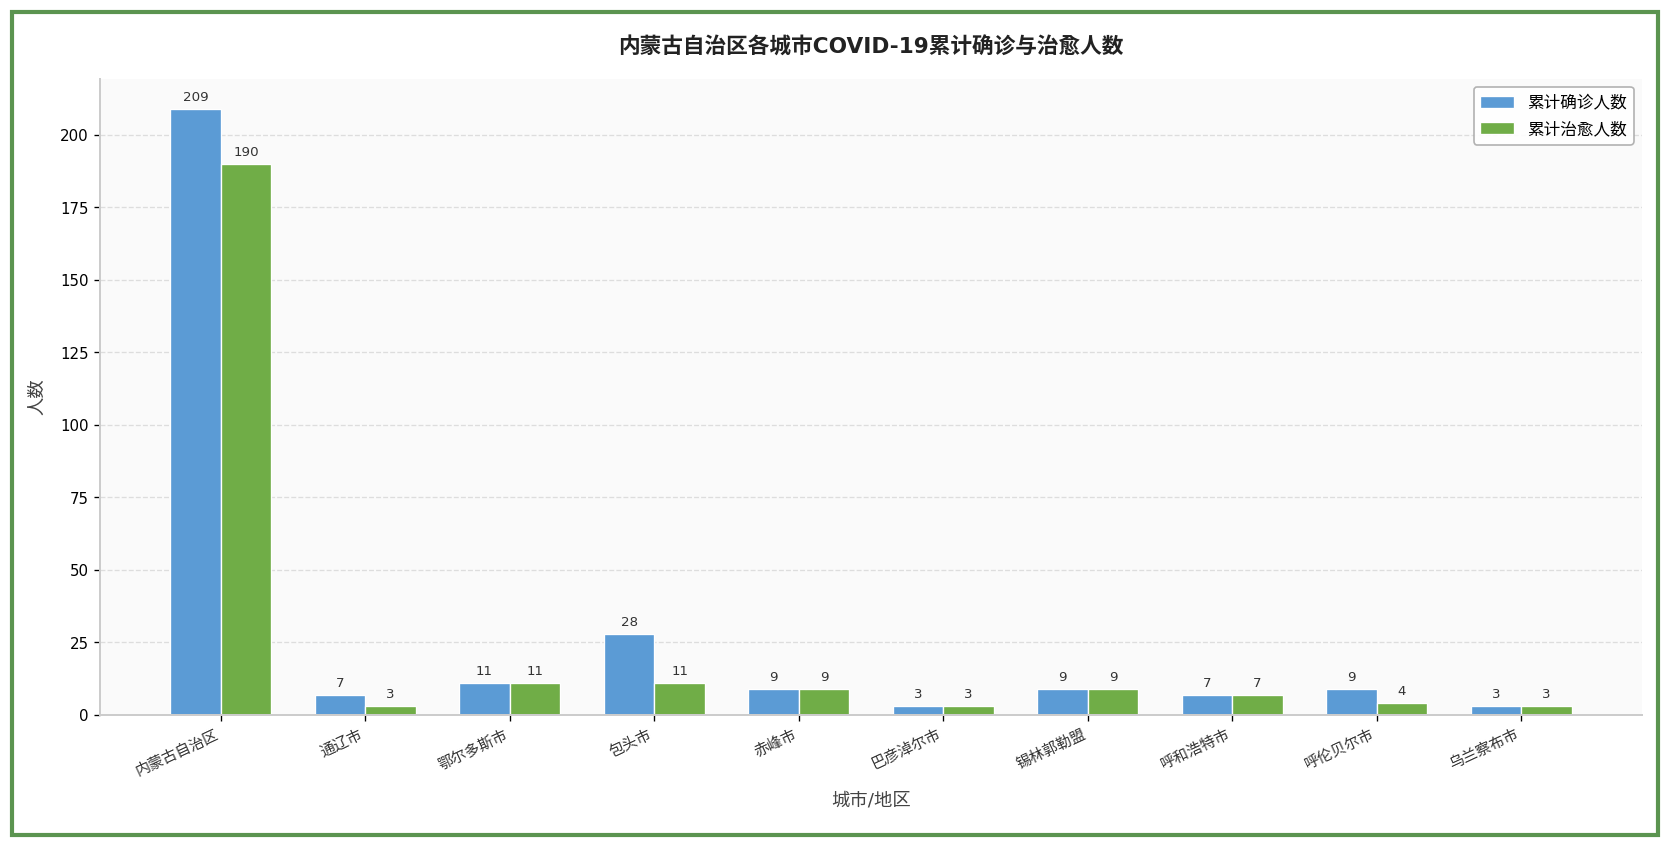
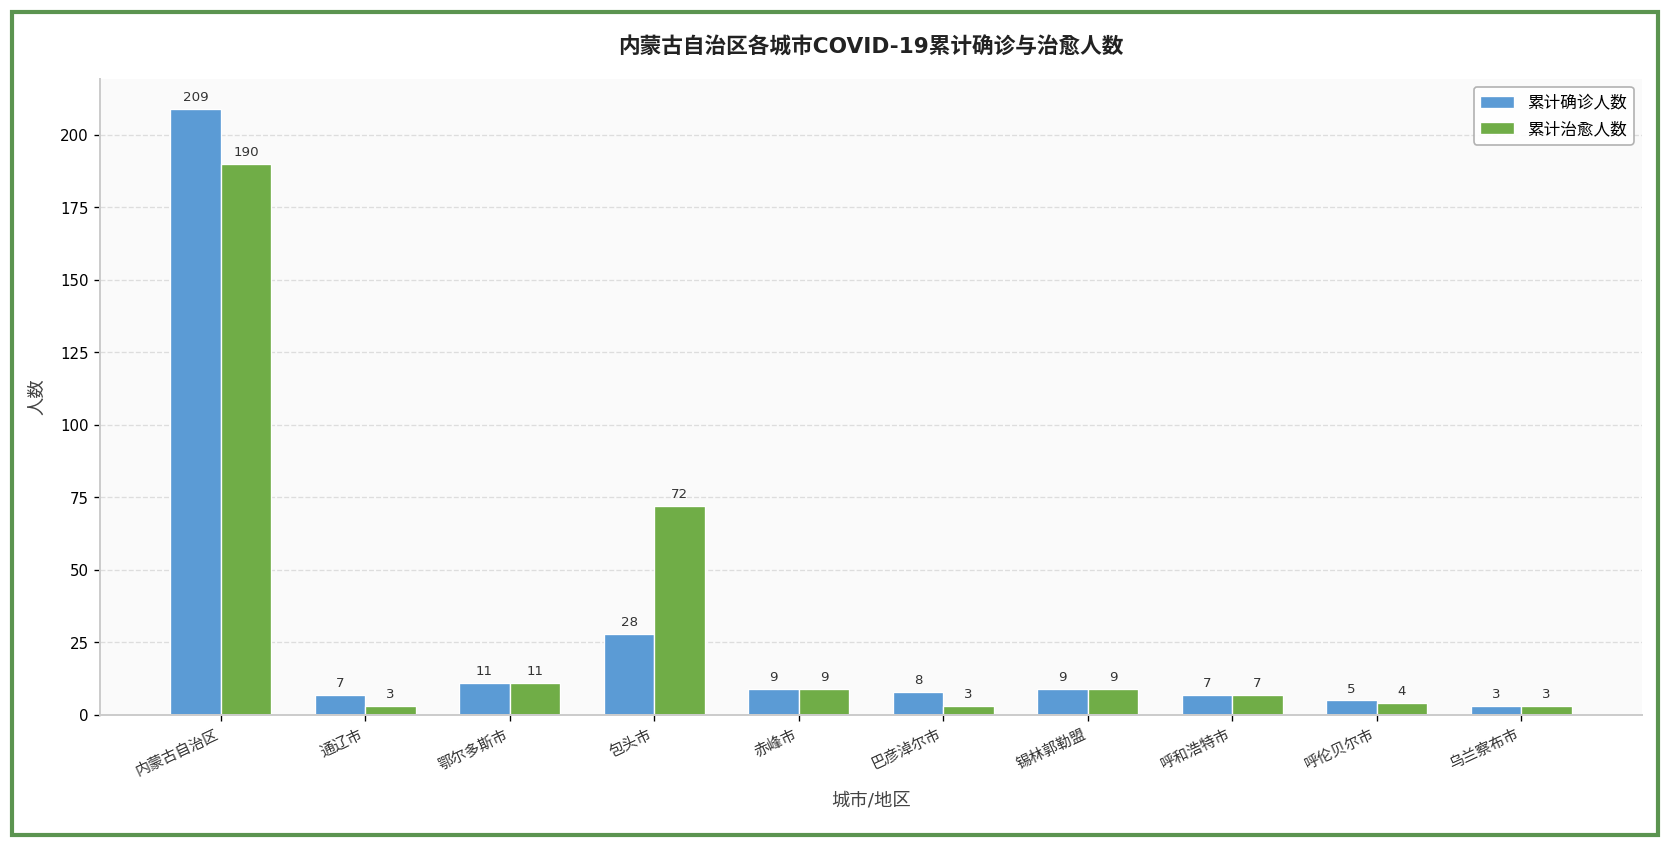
  {
    "累计确诊人数": {
      "内蒙古自治区": 209,
      "通辽市": 7,
      "鄂尔多斯市": 11,
      "包头市": 28,
      "赤峰市": 9,
-     "巴彦淖尔市": 3,
+     "巴彦淖尔市": 8,
      "锡林郭勒盟": 9,
      "呼和浩特市": 7,
-     "呼伦贝尔市": 9,
+     "呼伦贝尔市": 5,
      "乌兰察布市": 3
    },
    "累计治愈人数": {
      "内蒙古自治区": 190,
      "通辽市": 3,
      "鄂尔多斯市": 11,
-     "包头市": 11,
+     "包头市": 72,
      "赤峰市": 9,
      "巴彦淖尔市": 3,
      "锡林郭勒盟": 9,
      "呼和浩特市": 7,
      "呼伦贝尔市": 4,
      "乌兰察布市": 3
    }
  }
